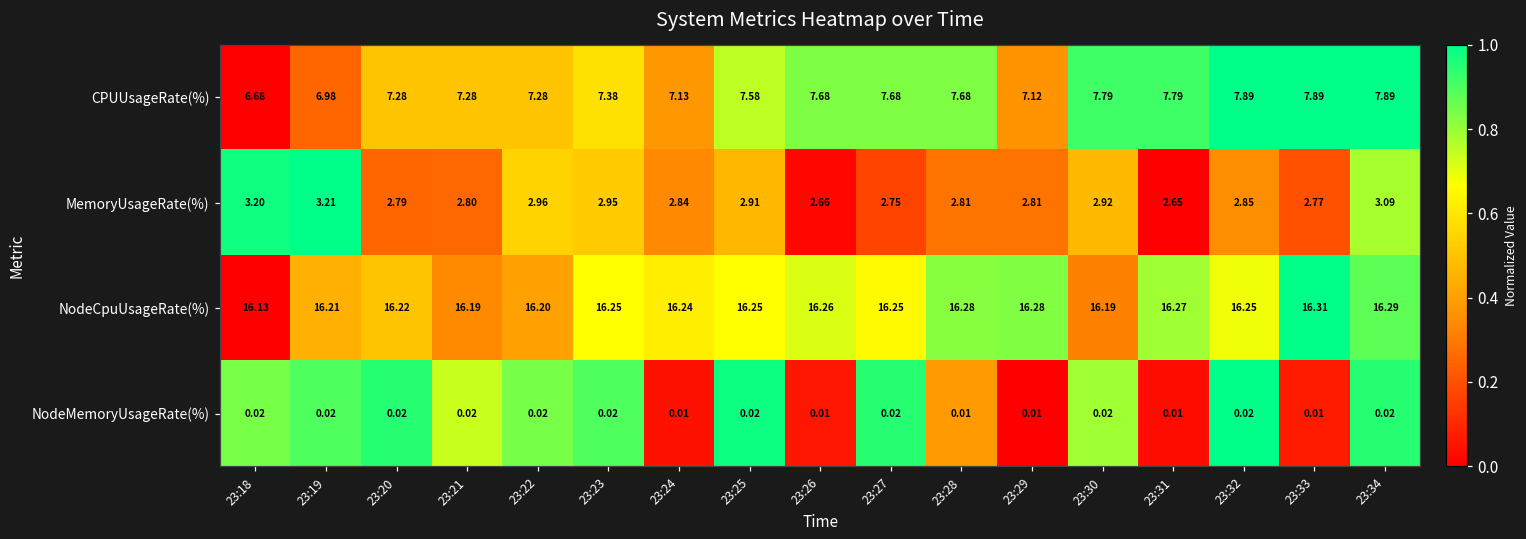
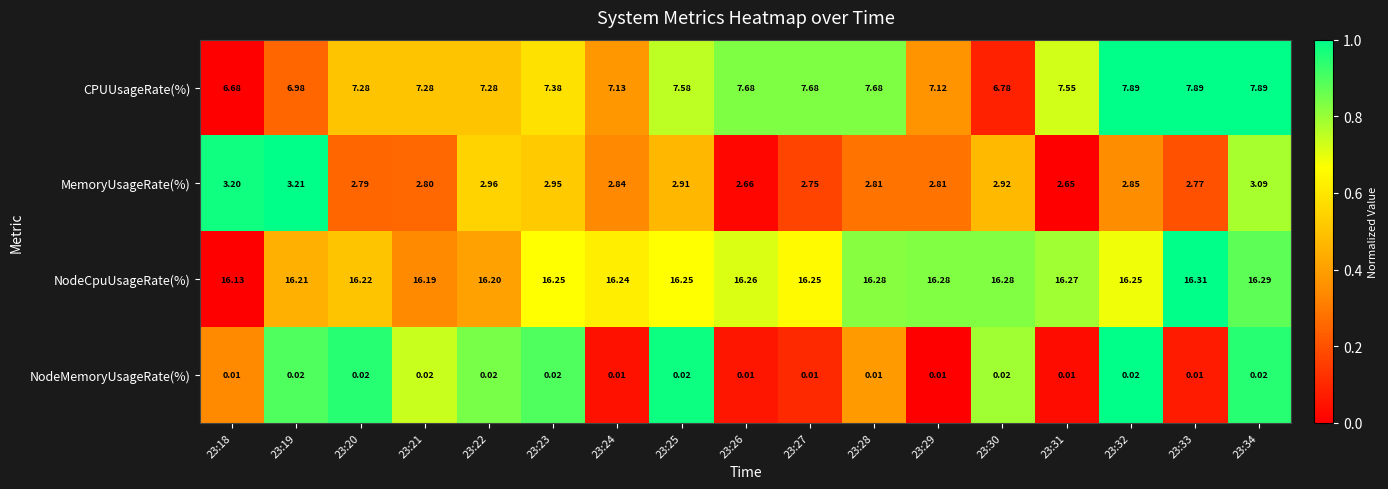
  {
    "CPUUsageRate(%)": {
      "23:18": 6.68,
      "23:19": 6.98,
      "23:20": 7.28,
      "23:21": 7.28,
      "23:22": 7.28,
      "23:23": 7.38,
      "23:24": 7.13,
      "23:25": 7.58,
      "23:26": 7.68,
      "23:27": 7.68,
      "23:28": 7.68,
      "23:29": 7.12,
-     "23:30": 7.79,
-     "23:31": 7.79,
+     "23:30": 6.78,
+     "23:31": 7.55,
      "23:32": 7.89,
      "23:33": 7.89,
      "23:34": 7.89
    },
    "MemoryUsageRate(%)": {
      "23:18": 3.20,
      "23:19": 3.21,
      "23:20": 2.79,
      "23:21": 2.80,
      "23:22": 2.96,
      "23:23": 2.95,
      "23:24": 2.84,
      "23:25": 2.91,
      "23:26": 2.66,
      "23:27": 2.75,
      "23:28": 2.81,
      "23:29": 2.81,
      "23:30": 2.92,
      "23:31": 2.65,
      "23:32": 2.85,
      "23:33": 2.77,
      "23:34": 3.09
    },
    "NodeCpuUsageRate(%)": {
      "23:18": 16.13,
      "23:19": 16.21,
      "23:20": 16.22,
      "23:21": 16.19,
      "23:22": 16.20,
      "23:23": 16.25,
      "23:24": 16.24,
      "23:25": 16.25,
      "23:26": 16.26,
      "23:27": 16.25,
      "23:28": 16.28,
      "23:29": 16.28,
-     "23:30": 16.19,
+     "23:30": 16.28,
      "23:31": 16.27,
      "23:32": 16.25,
      "23:33": 16.31,
      "23:34": 16.29
    },
    "NodeMemoryUsageRate(%)": {
-     "23:18": 0.02,
+     "23:18": 0.01,
      "23:19": 0.02,
      "23:20": 0.02,
      "23:21": 0.02,
      "23:22": 0.02,
      "23:23": 0.02,
      "23:24": 0.01,
      "23:25": 0.02,
      "23:26": 0.01,
-     "23:27": 0.02,
+     "23:27": 0.01,
      "23:28": 0.01,
      "23:29": 0.01,
      "23:30": 0.02,
      "23:31": 0.01,
      "23:32": 0.02,
      "23:33": 0.01,
      "23:34": 0.02
    }
  }
